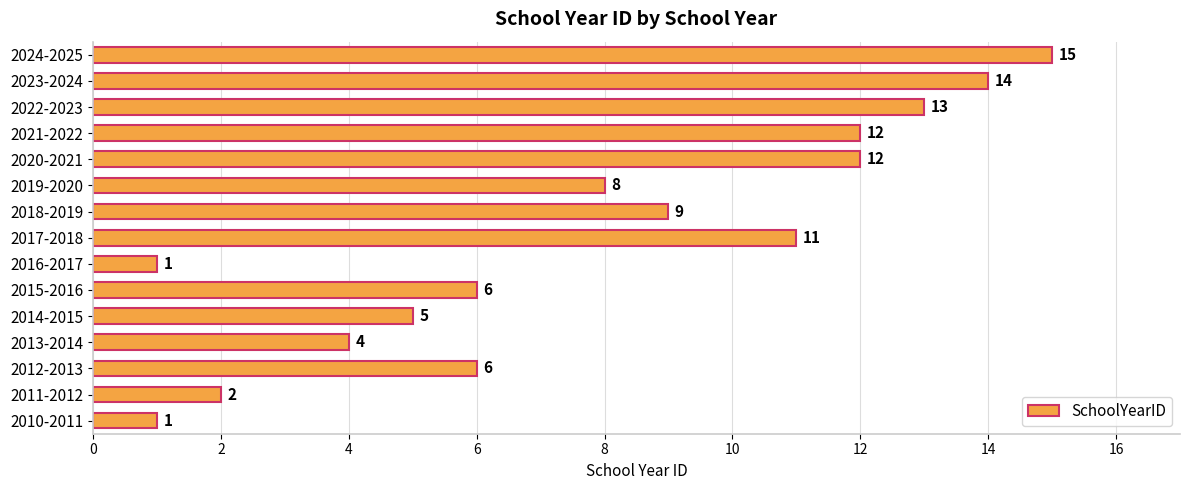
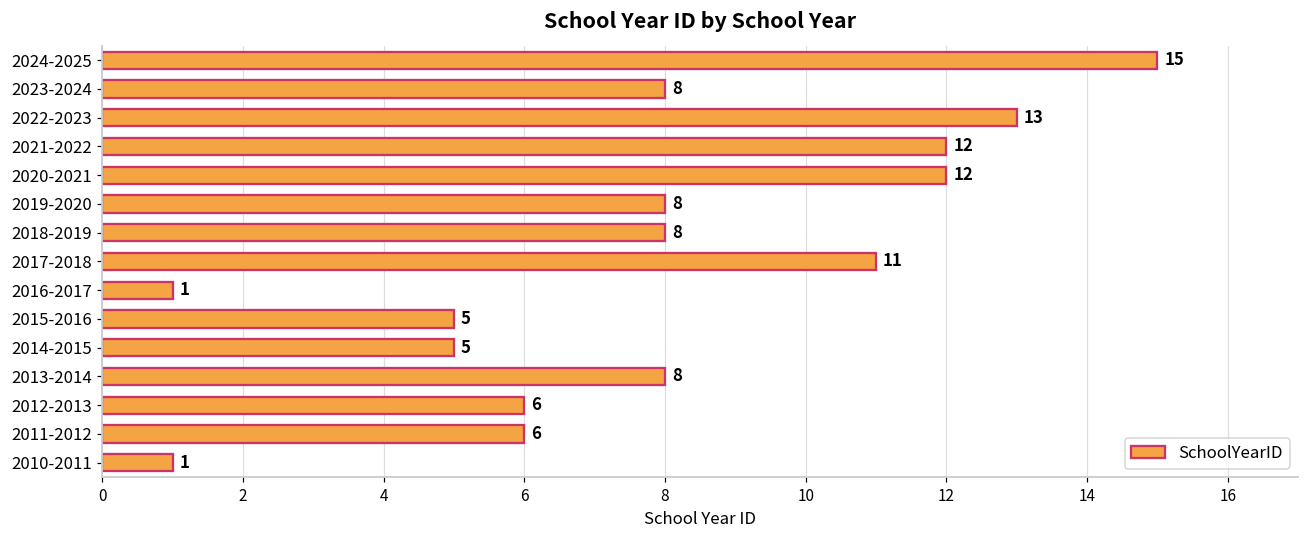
  {
    "2024-2025": 15,
-   "2023-2024": 14,
+   "2023-2024": 8,
    "2022-2023": 13,
    "2021-2022": 12,
    "2020-2021": 12,
    "2019-2020": 8,
-   "2018-2019": 9,
+   "2018-2019": 8,
    "2017-2018": 11,
    "2016-2017": 1,
-   "2015-2016": 6,
+   "2015-2016": 5,
    "2014-2015": 5,
-   "2013-2014": 4,
+   "2013-2014": 8,
    "2012-2013": 6,
-   "2011-2012": 2,
+   "2011-2012": 6,
    "2010-2011": 1
  }
